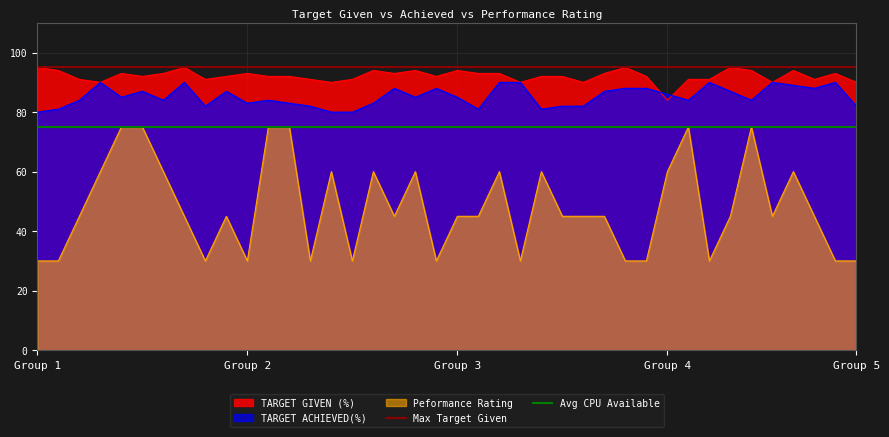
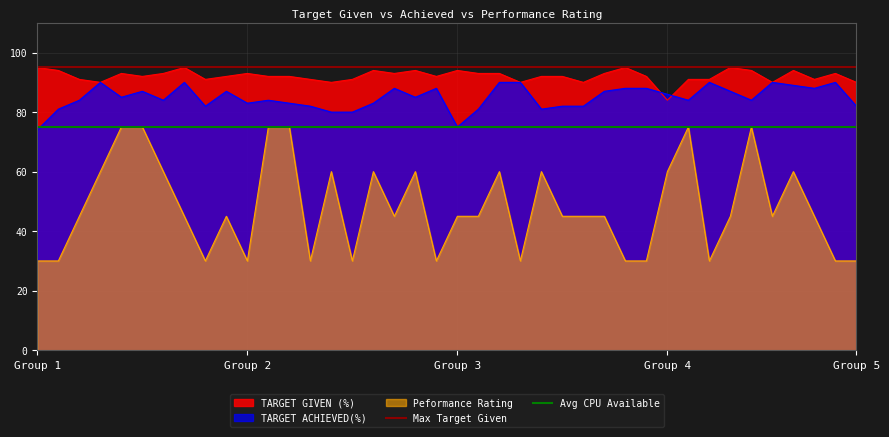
  {
    "TARGET GIVEN (%)": {
      "Group 1": 95,
      "Group 2": 93,
      "Group 3": 94,
      "Group 4": 84,
      "Group 5": 90
    },
    "TARGET ACHIEVED(%)": {
-     "Group 1": 80,
+     "Group 1": 74,
      "Group 2": 83,
-     "Group 3": 85,
+     "Group 3": 75,
      "Group 4": 86,
      "Group 5": 82
    },
    "Peformance Rating": {
      "Group 1": 30,
      "Group 2": 30,
      "Group 3": 45,
      "Group 4": 60,
      "Group 5": 30
    }
  }
